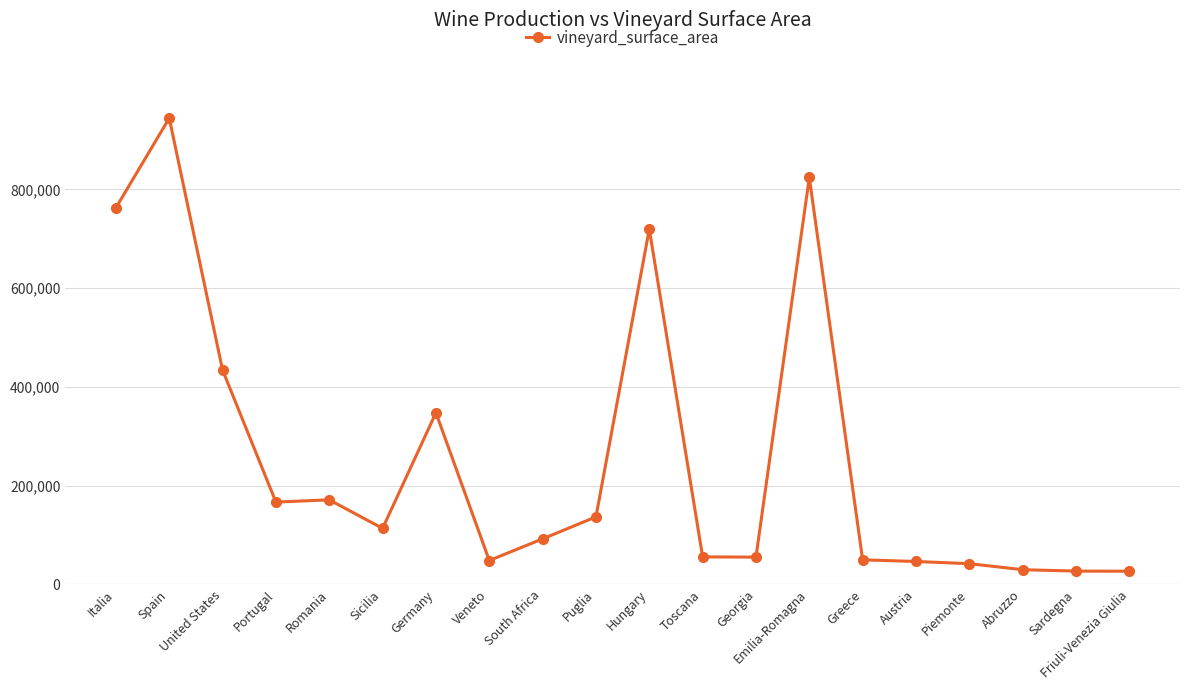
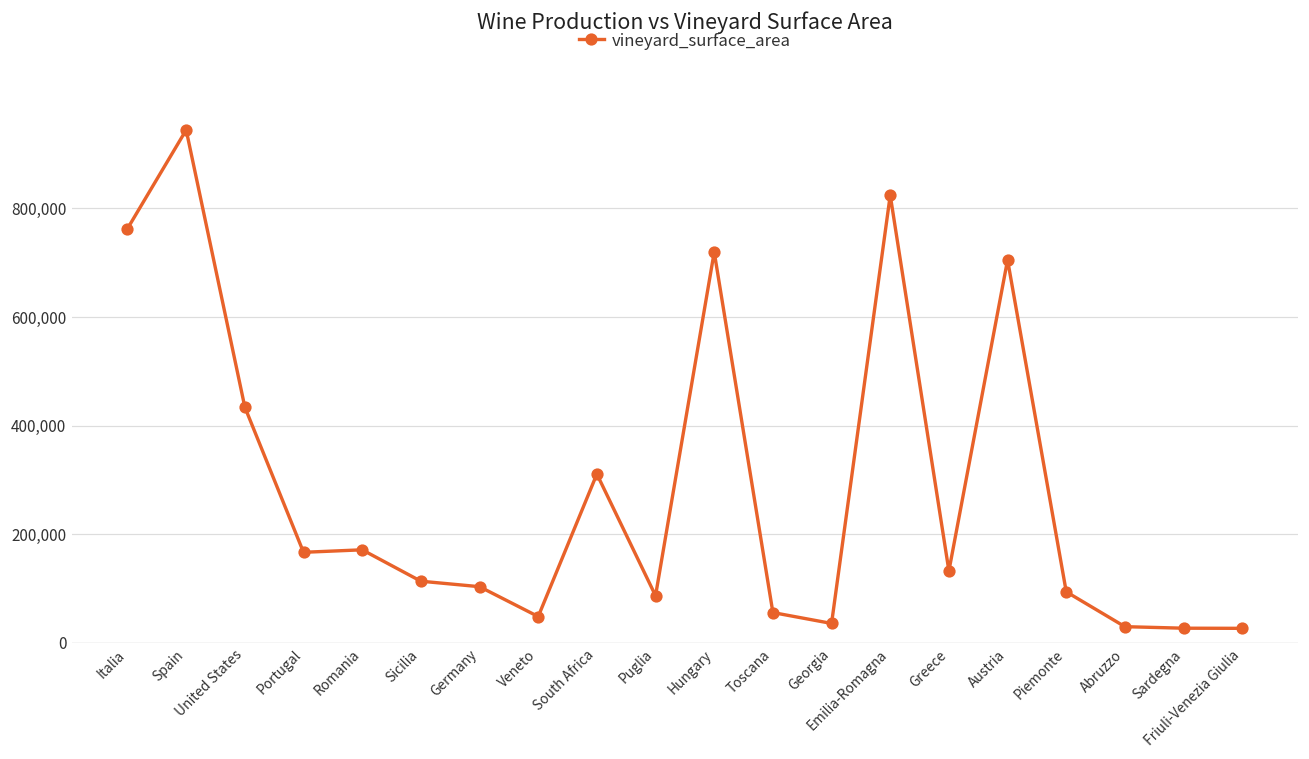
  {
    "Italia": "760,000",
    "Spain": "940,000",
    "United States": "430,000",
    "Portugal": "170,000",
    "Romania": "170,000",
    "Sicilia": "110,000",
-   "Germany": "350,000",
+   "Germany": "100,000",
    "Veneto": "50,000",
-   "South Africa": "90,000",
-   "Puglia": "140,000",
+   "South Africa": "310,000",
+   "Puglia": "90,000",
    "Hungary": "720,000",
    "Toscana": "60,000",
-   "Georgia": "60,000",
+   "Georgia": "40,000",
    "Emilia-Romagna": "820,000",
-   "Greece": "50,000",
-   "Austria": "50,000",
-   "Piemonte": "40,000",
+   "Greece": "130,000",
+   "Austria": "710,000",
+   "Piemonte": "90,000",
    "Abruzzo": "30,000",
    "Sardegna": "30,000",
    "Friuli-Venezia Giulia": "30,000"
  }
